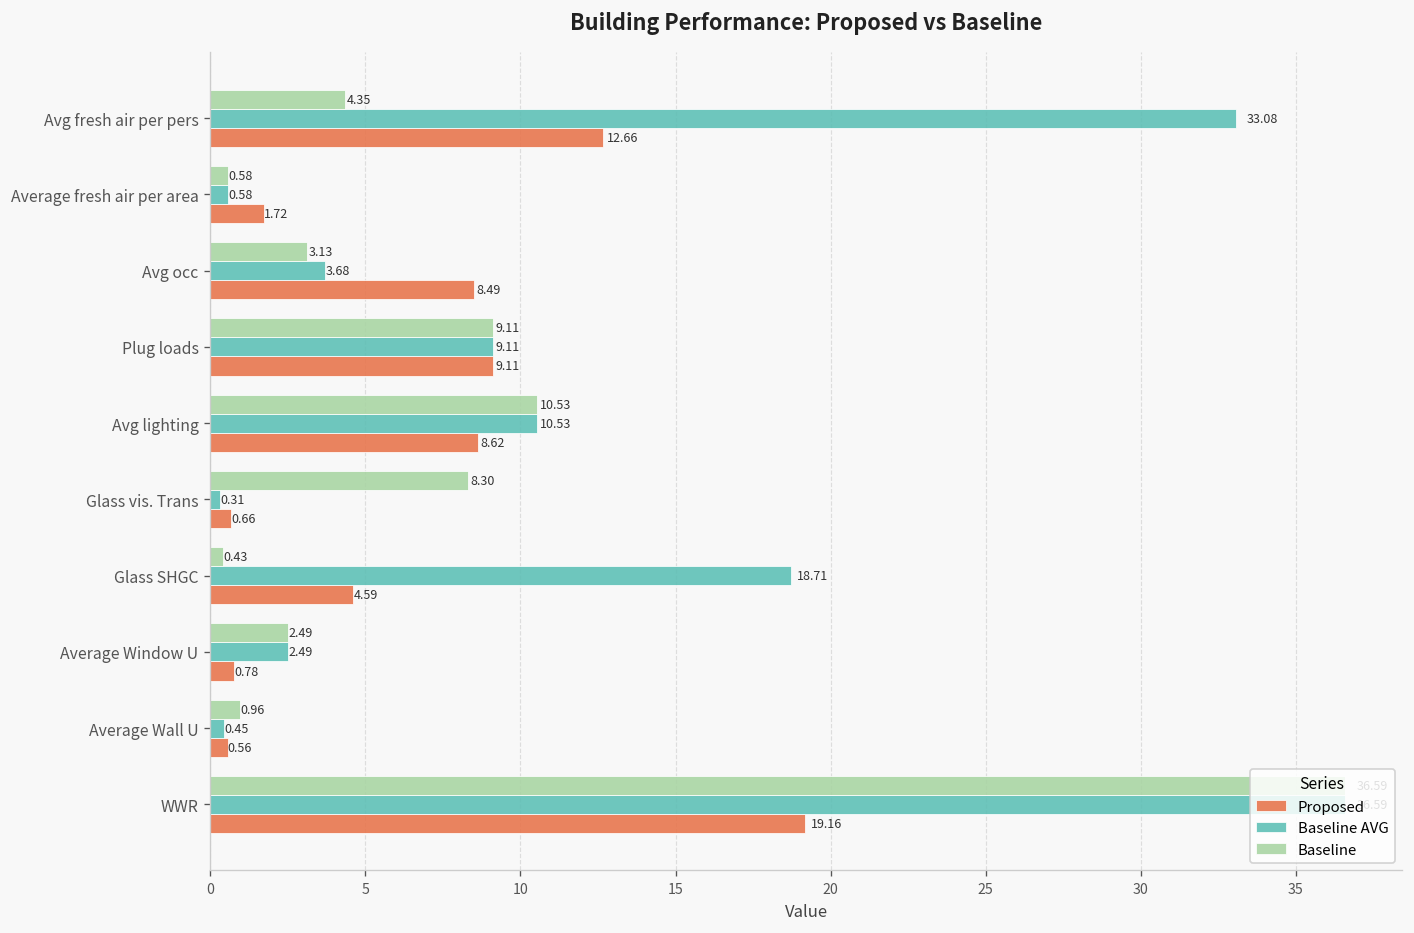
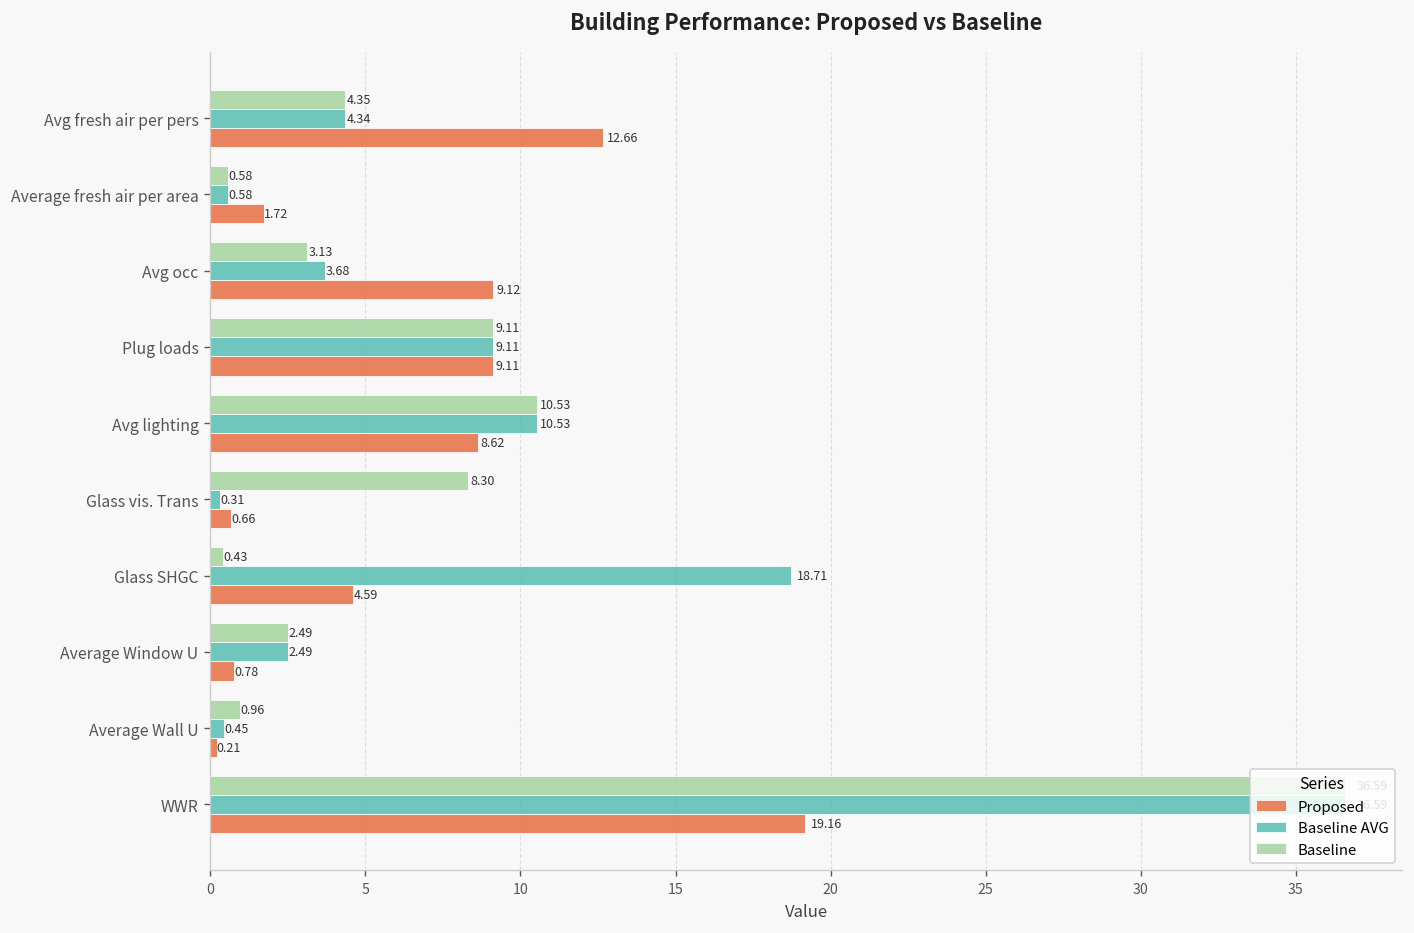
  {
    "Proposed": {
      "Avg fresh air per pers": 12.66,
      "Average fresh air per area": 1.72,
-     "Avg occ": 8.49,
+     "Avg occ": 9.12,
      "Plug loads": 9.11,
      "Avg lighting": 8.62,
      "Glass vis. Trans": 0.66,
      "Glass SHGC": 4.59,
      "Average Window U": 0.78,
-     "Average Wall U": 0.56,
+     "Average Wall U": 0.21,
      "WWR": 19.16
    },
    "Baseline AVG": {
-     "Avg fresh air per pers": 33.08,
+     "Avg fresh air per pers": 4.34,
      "Average fresh air per area": 0.58,
      "Avg occ": 3.68,
      "Plug loads": 9.11,
      "Avg lighting": 10.53,
      "Glass vis. Trans": 0.31,
      "Glass SHGC": 18.71,
      "Average Window U": 2.49,
      "Average Wall U": 0.45
    },
    "Baseline": {
      "Avg fresh air per pers": 4.35,
      "Average fresh air per area": 0.58,
      "Avg occ": 3.13,
      "Plug loads": 9.11,
      "Avg lighting": 10.53,
      "Glass vis. Trans": 8.30,
      "Glass SHGC": 0.43,
      "Average Window U": 2.49,
      "Average Wall U": 0.96
    }
  }
